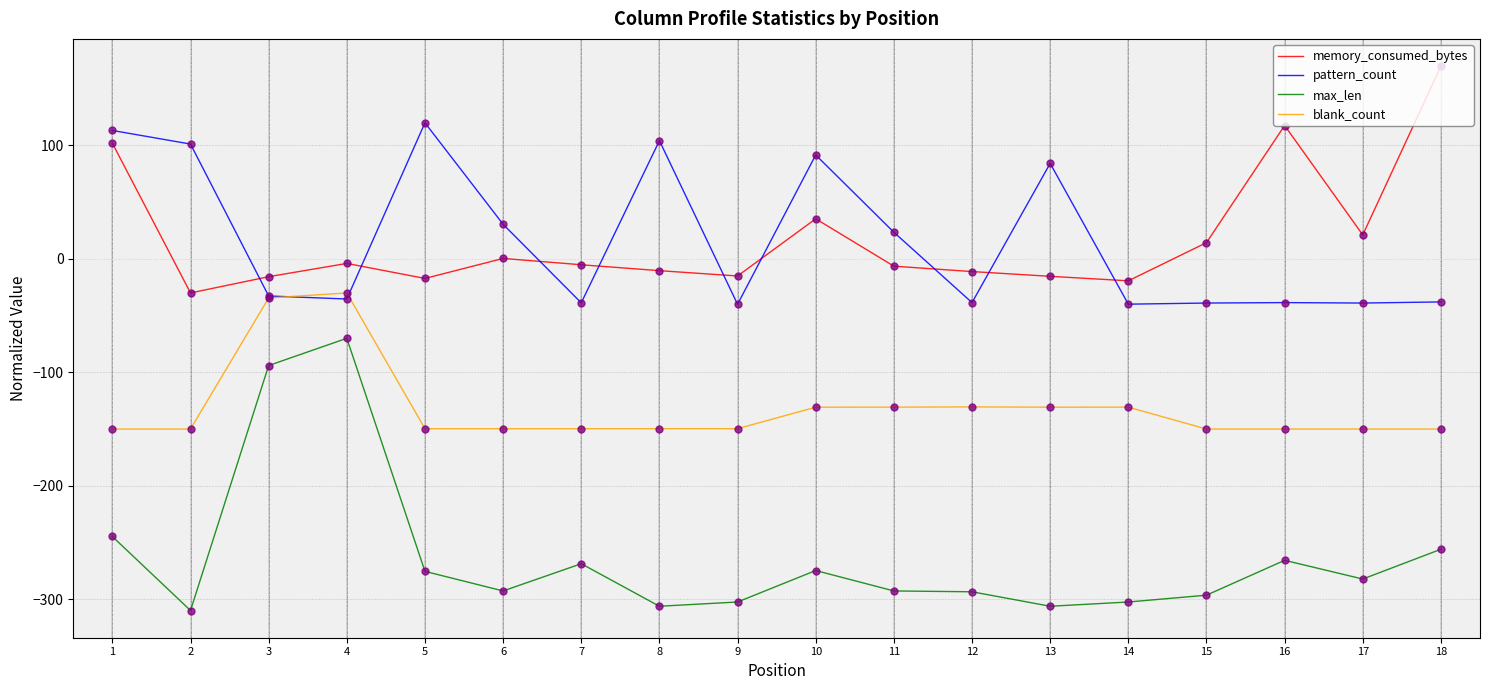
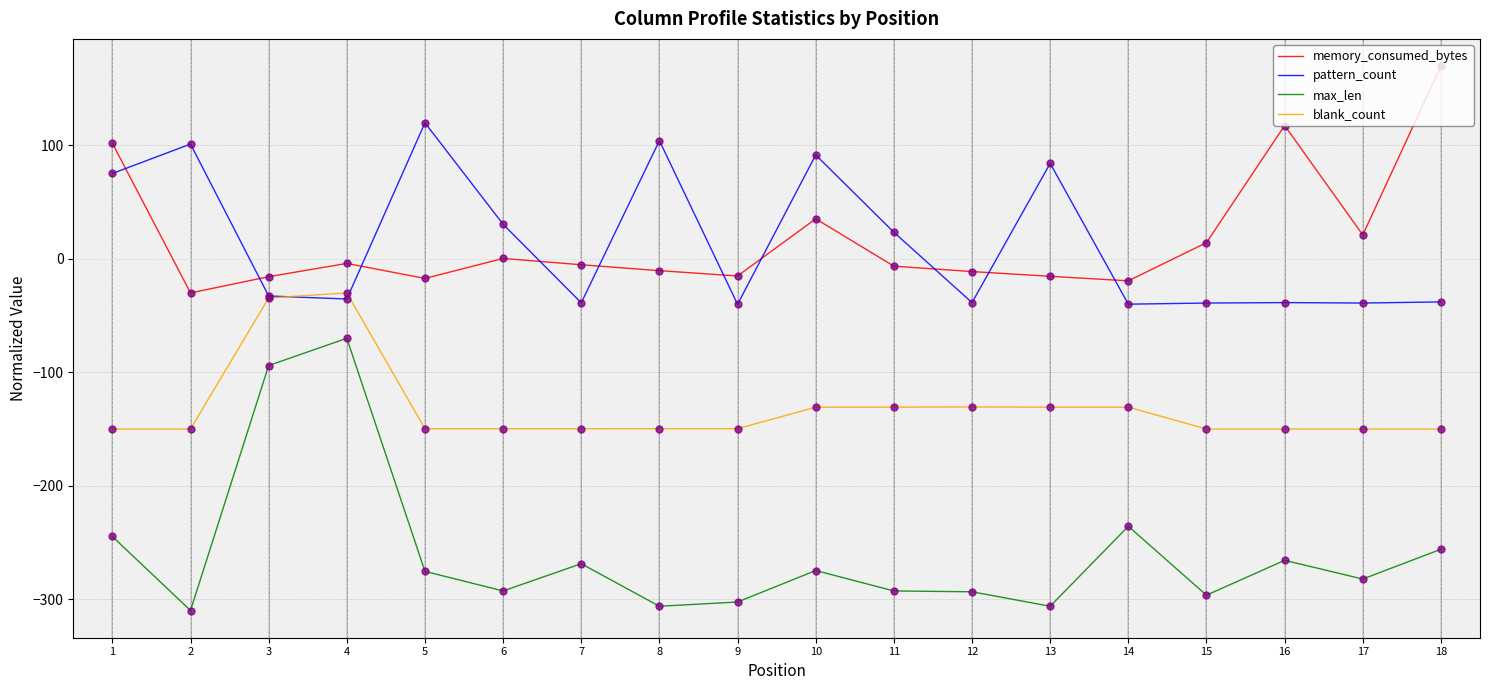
  {
    "memory_consumed_bytes": {
      "1": 102,
      "2": -30,
      "3": -16,
      "4": -4,
      "5": -17,
      "6": 0,
      "7": -5,
      "8": -10,
      "9": -15,
      "10": 35,
      "11": -6,
      "12": -11,
      "13": -15,
      "14": -19,
      "15": 14,
      "17": 21
    },
    "pattern_count": {
-     "1": 113,
+     "1": 75,
      "2": 101,
      "4": -35,
      "5": 120,
      "6": 31,
      "7": -39,
      "8": 104,
      "9": -40,
      "10": 92,
      "11": 24,
      "12": -39,
      "13": 84,
      "14": -40,
      "15": -39,
      "16": -39,
      "17": -39,
      "18": -38
    },
    "max_len": {
      "1": -245,
      "2": -310,
      "3": -94,
      "4": -70,
      "5": -276,
      "6": -293,
      "7": -269,
      "8": -306,
      "9": -303,
      "10": -275,
      "11": -293,
      "12": -294,
      "13": -306,
-     "14": -303,
+     "14": -236,
      "15": -297,
      "16": -266,
      "17": -282,
      "18": -256
    },
    "blank_count": {
      "1": -150,
      "2": -150,
      "4": -30,
      "5": -150,
      "6": -150,
      "7": -150,
      "8": -150,
      "9": -150,
      "10": -131,
      "11": -131,
      "12": -130,
      "13": -131,
      "14": -131,
      "15": -150,
      "16": -150,
      "17": -150,
      "18": -150
    }
  }
